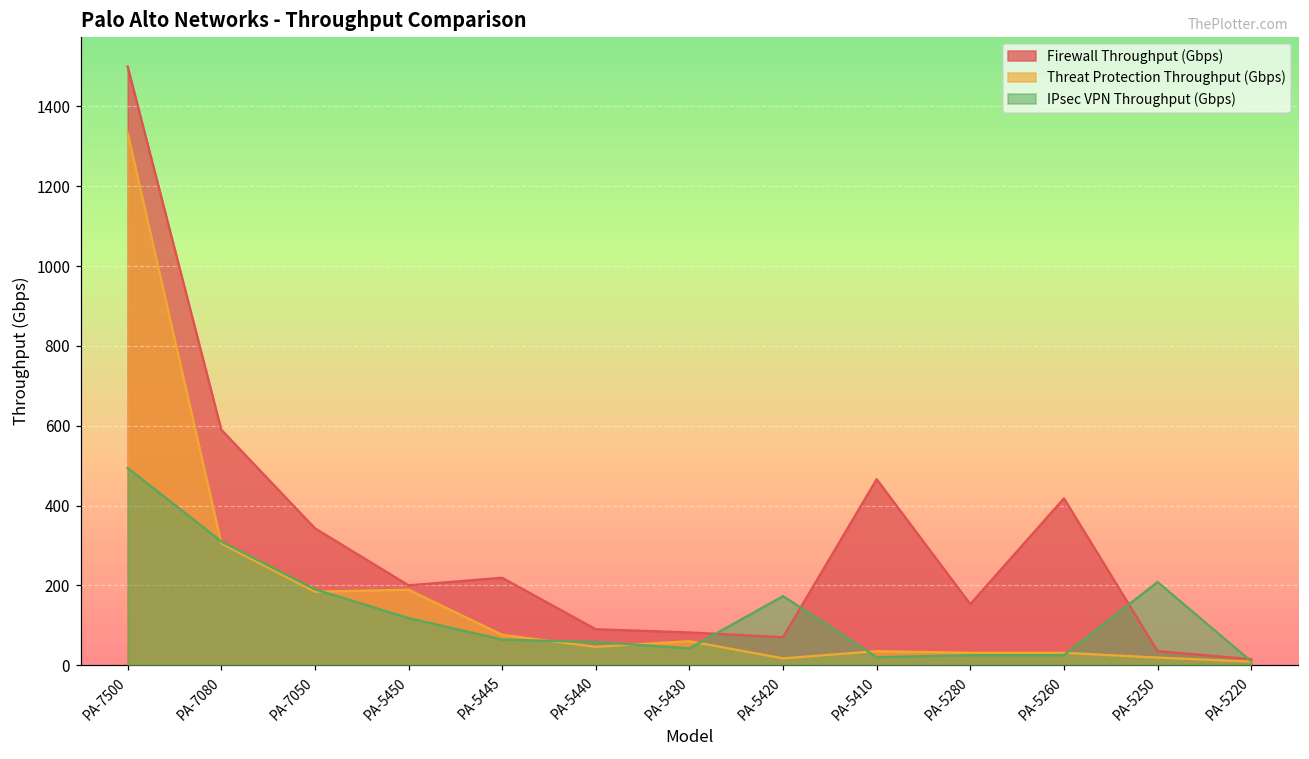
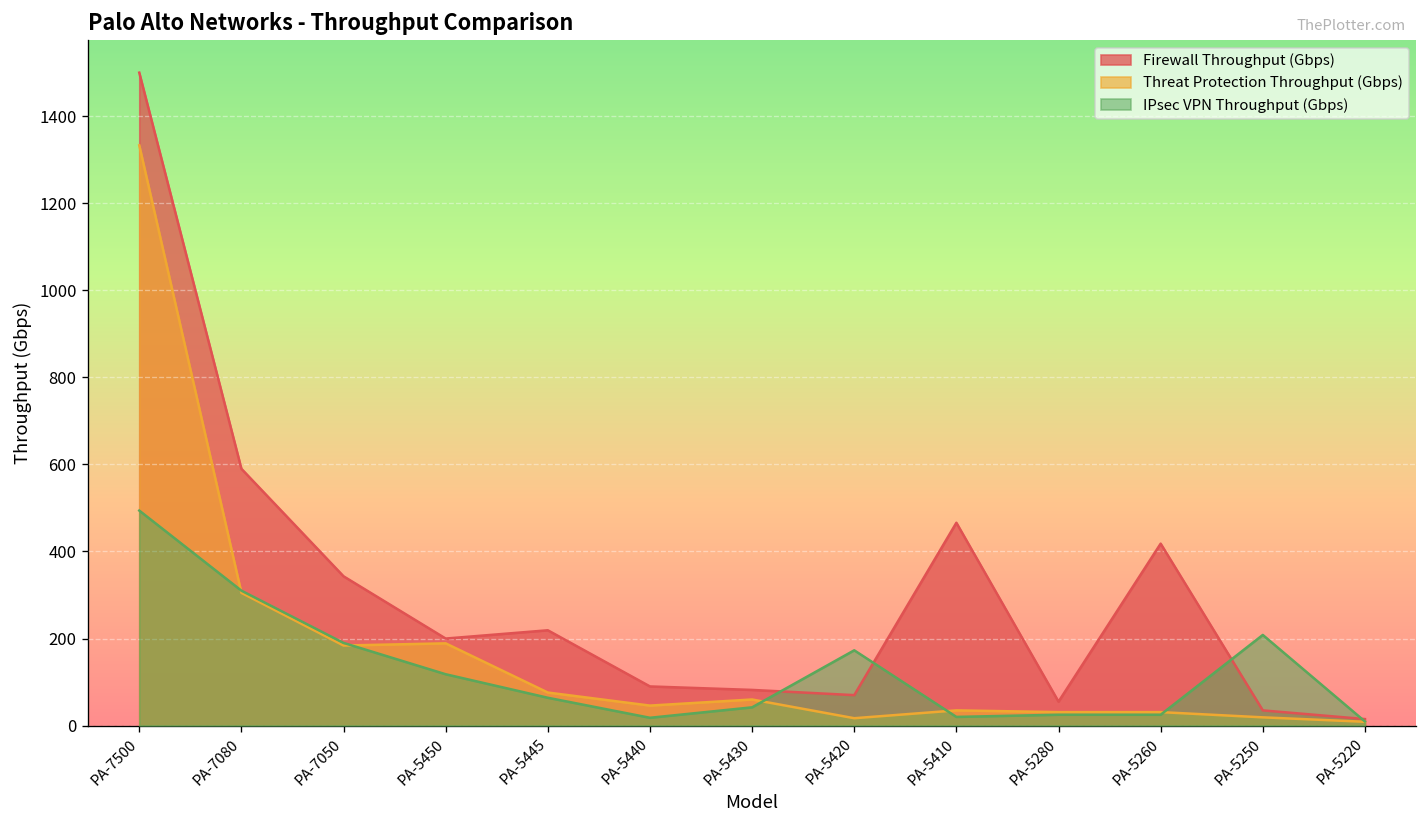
  {
    "Firewall Throughput (Gbps)": {
      "PA-7500": 1500,
      "PA-7080": 590,
      "PA-7050": 340,
      "PA-5450": 200,
      "PA-5445": 220,
      "PA-5440": 90,
      "PA-5430": 80,
      "PA-5420": 70,
      "PA-5410": 470,
-     "PA-5280": 150,
+     "PA-5280": 60,
      "PA-5260": 420,
      "PA-5250": 40
    },
    "Threat Protection Throughput (Gbps)": {
      "PA-7500": 1330,
      "PA-5450": 190,
      "PA-5445": 80,
      "PA-5440": 50,
      "PA-5430": 60,
      "PA-5420": 20,
      "PA-5410": 40,
      "PA-5250": 20
    },
    "IPsec VPN Throughput (Gbps)": {
      "PA-7500": 490,
      "PA-5450": 120,
      "PA-5445": 60,
-     "PA-5440": 60,
+     "PA-5440": 20,
      "PA-5430": 40,
      "PA-5420": 170,
      "PA-5410": 20,
      "PA-5250": 210
    }
  }
